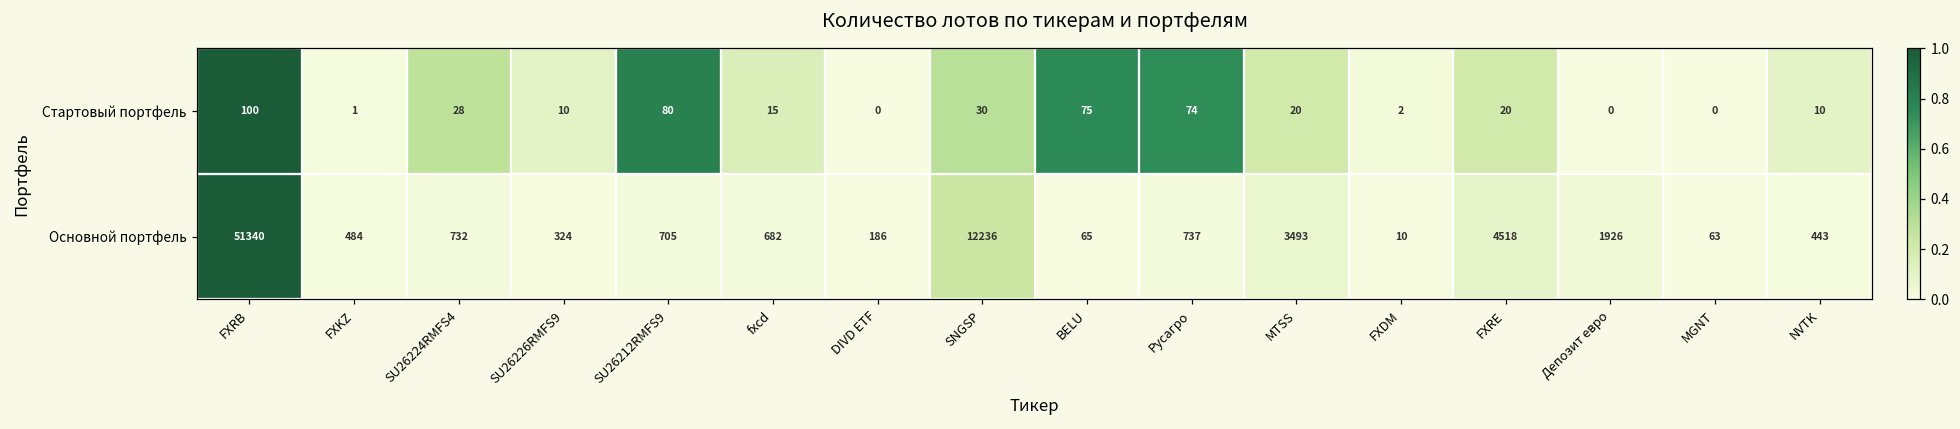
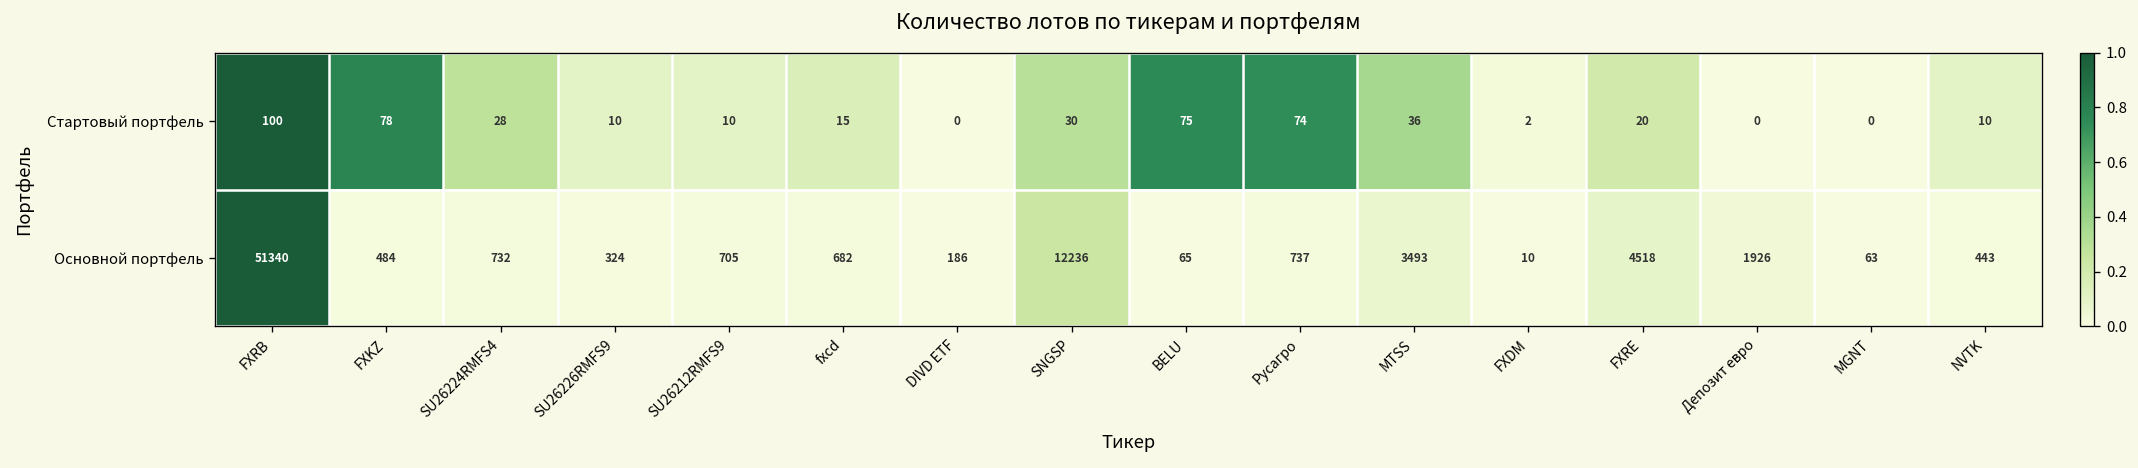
  {
    "Стартовый портфель": {
      "FXRB": 100,
-     "FXKZ": 1,
+     "FXKZ": 78,
      "SU26224RMFS4": 28,
      "SU26226RMFS9": 10,
-     "SU26212RMFS9": 80,
+     "SU26212RMFS9": 10,
      "fxcd": 15,
      "DIVD ETF": 0,
      "SNGSP": 30,
      "BELU": 75,
      "Русагро": 74,
-     "MTSS": 20,
+     "MTSS": 36,
      "FXDM": 2,
      "FXRE": 20,
      "Депозит евро": 0,
      "MGNT": 0,
      "NVTK": 10
    },
    "Основной портфель": {
      "FXRB": 51340,
      "FXKZ": 484,
      "SU26224RMFS4": 732,
      "SU26226RMFS9": 324,
      "SU26212RMFS9": 705,
      "fxcd": 682,
      "DIVD ETF": 186,
      "SNGSP": 12236,
      "BELU": 65,
      "Русагро": 737,
      "MTSS": 3493,
      "FXDM": 10,
      "FXRE": 4518,
      "Депозит евро": 1926,
      "MGNT": 63,
      "NVTK": 443
    }
  }
